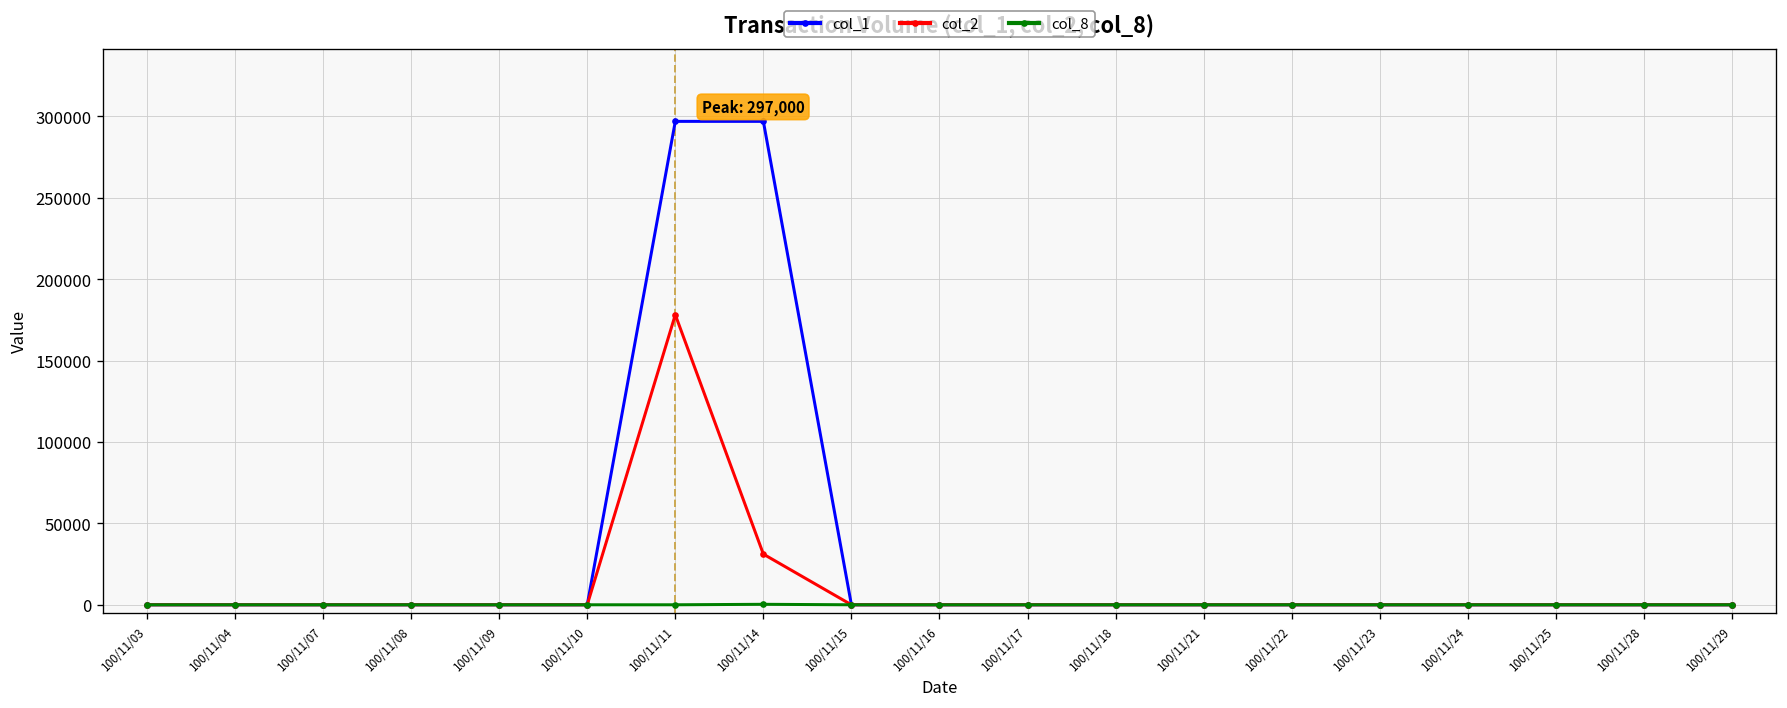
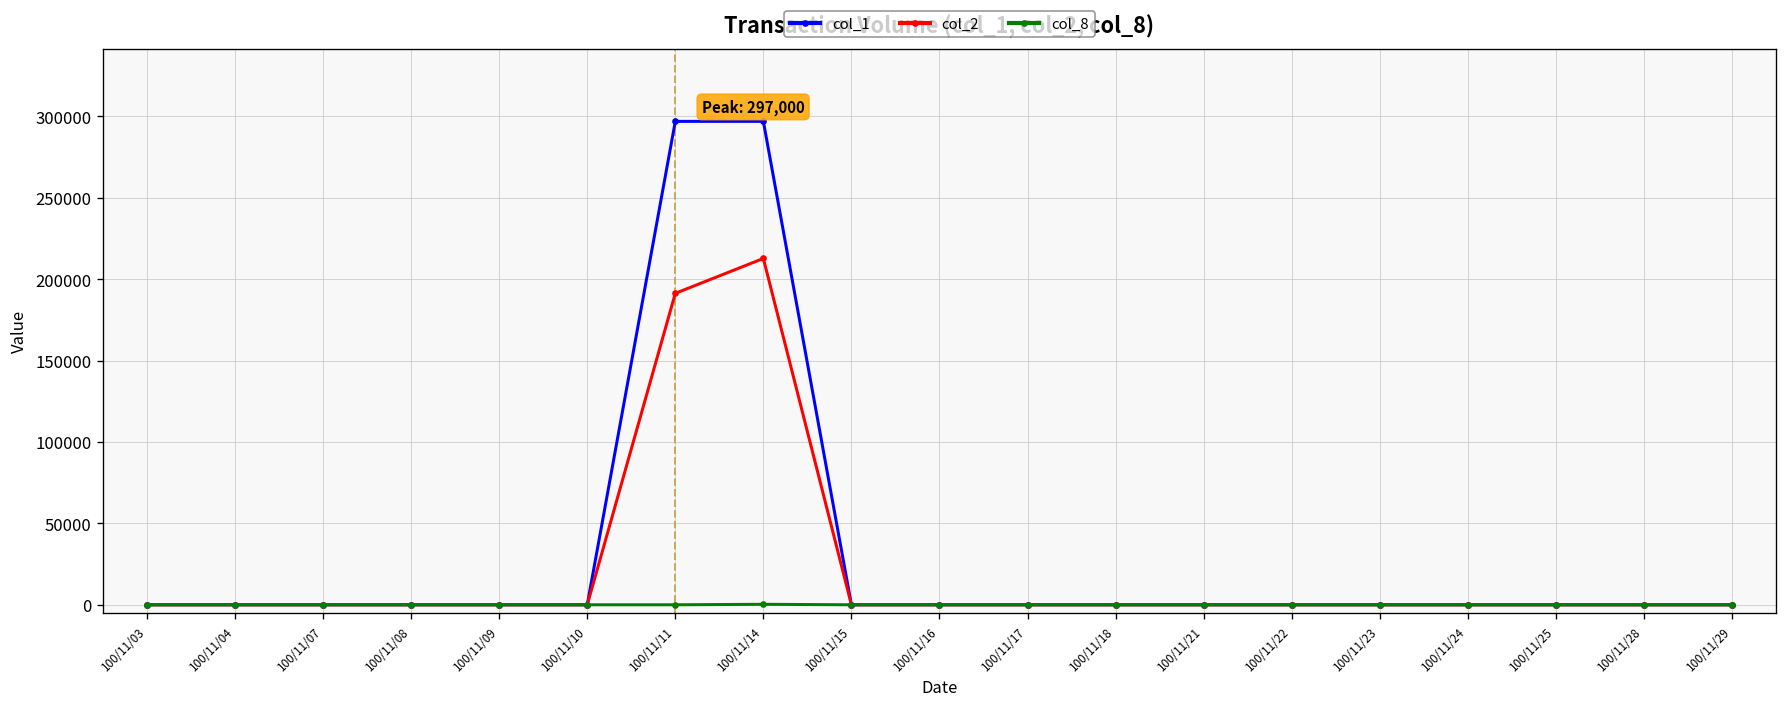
  {
    "col_1": {
      "100/11/11": 297000
    },
    "col_2": {
-     "100/11/11": 178000,
-     "100/11/14": 31000
+     "100/11/11": 191000,
+     "100/11/14": 213000
    },
    "col_8": {
      "100/11/11": 0,
      "100/11/14": 0
    }
  }
